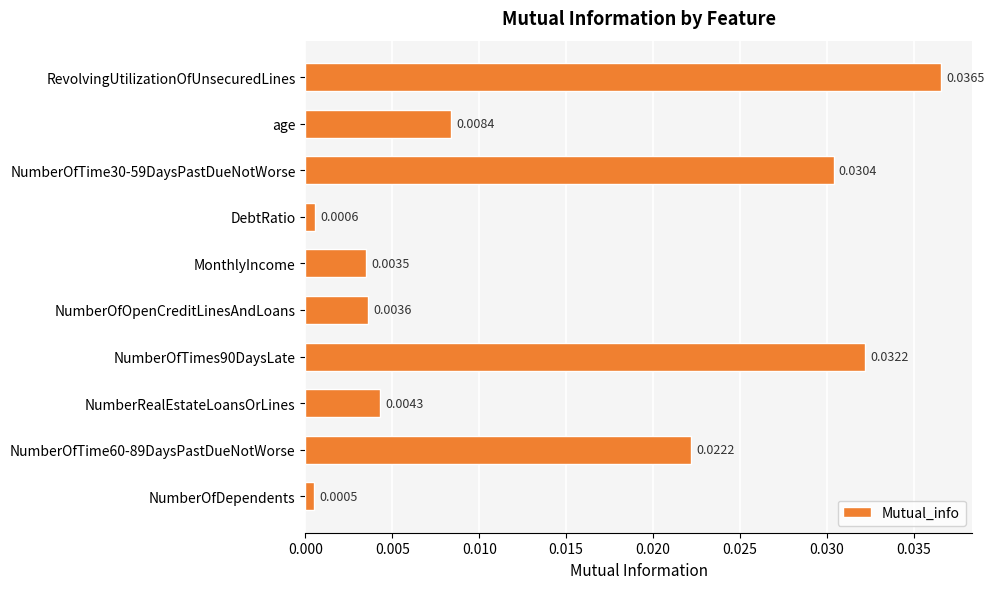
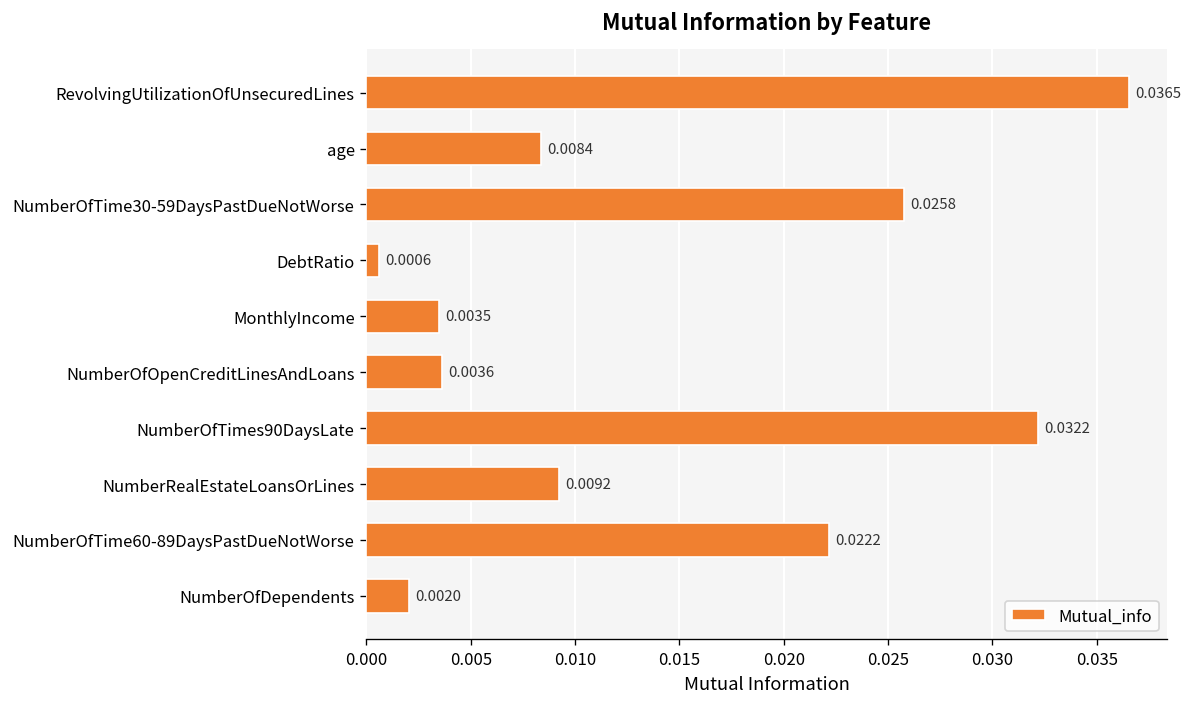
  {
    "RevolvingUtilizationOfUnsecuredLines": 0.0365,
    "age": 0.0084,
-   "NumberOfTime30-59DaysPastDueNotWorse": 0.0304,
+   "NumberOfTime30-59DaysPastDueNotWorse": 0.0258,
    "DebtRatio": 0.0006,
    "MonthlyIncome": 0.0035,
    "NumberOfOpenCreditLinesAndLoans": 0.0036,
    "NumberOfTimes90DaysLate": 0.0322,
-   "NumberRealEstateLoansOrLines": 0.0043,
+   "NumberRealEstateLoansOrLines": 0.0092,
    "NumberOfTime60-89DaysPastDueNotWorse": 0.0222,
-   "NumberOfDependents": 0.0005
+   "NumberOfDependents": 0.0020
  }
